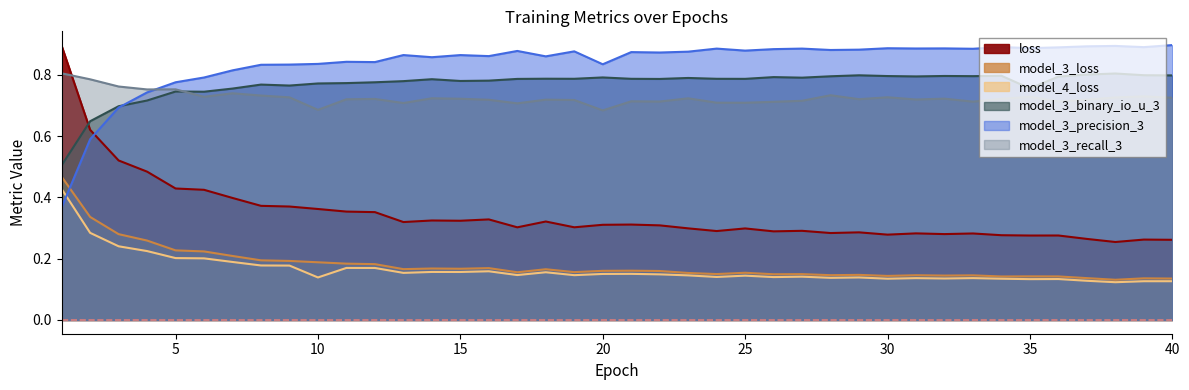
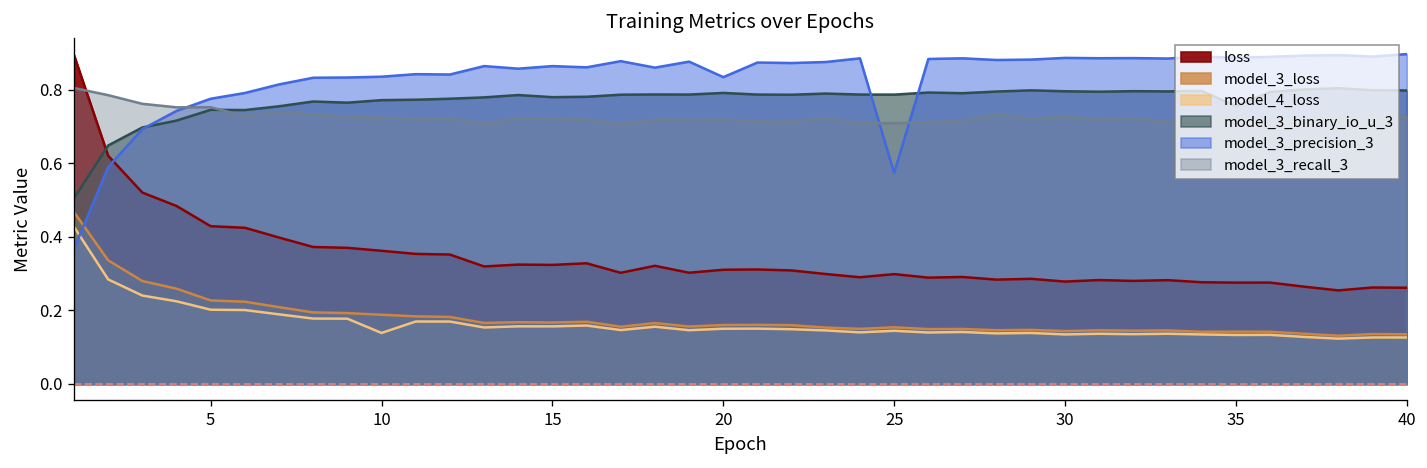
  {
    "loss": {
      "5": 0.43,
      "10": 0.36,
      "15": 0.32,
      "20": 0.31,
      "25": 0.30,
      "30": 0.28,
      "35": 0.28,
      "40": 0.26
    },
    "model_3_loss": {
      "5": 0.23,
      "10": 0.19,
      "15": 0.17,
      "20": 0.16,
      "25": 0.15,
      "30": 0.14,
      "35": 0.14,
      "40": 0.14
    },
    "model_4_loss": {
      "5": 0.20,
      "10": 0.14,
      "15": 0.16,
      "20": 0.15,
      "25": 0.14,
      "30": 0.13,
      "35": 0.13,
      "40": 0.13
    },
    "model_3_binary_io_u_3": {
      "10": 0.77,
      "15": 0.78,
      "20": 0.79,
      "25": 0.79,
      "30": 0.80,
      "40": 0.80
    },
    "model_3_precision_3": {
      "5": 0.78,
      "10": 0.84,
      "15": 0.86,
      "20": 0.83,
-     "25": 0.88,
+     "25": 0.57,
      "30": 0.89,
      "40": 0.90
    },
    "model_3_recall_3": {
-     "10": 0.69,
+     "10": 0.72,
      "15": 0.72,
-     "20": 0.68,
+     "20": 0.72,
      "25": 0.71,
      "30": 0.73,
      "40": 0.72
    }
  }
